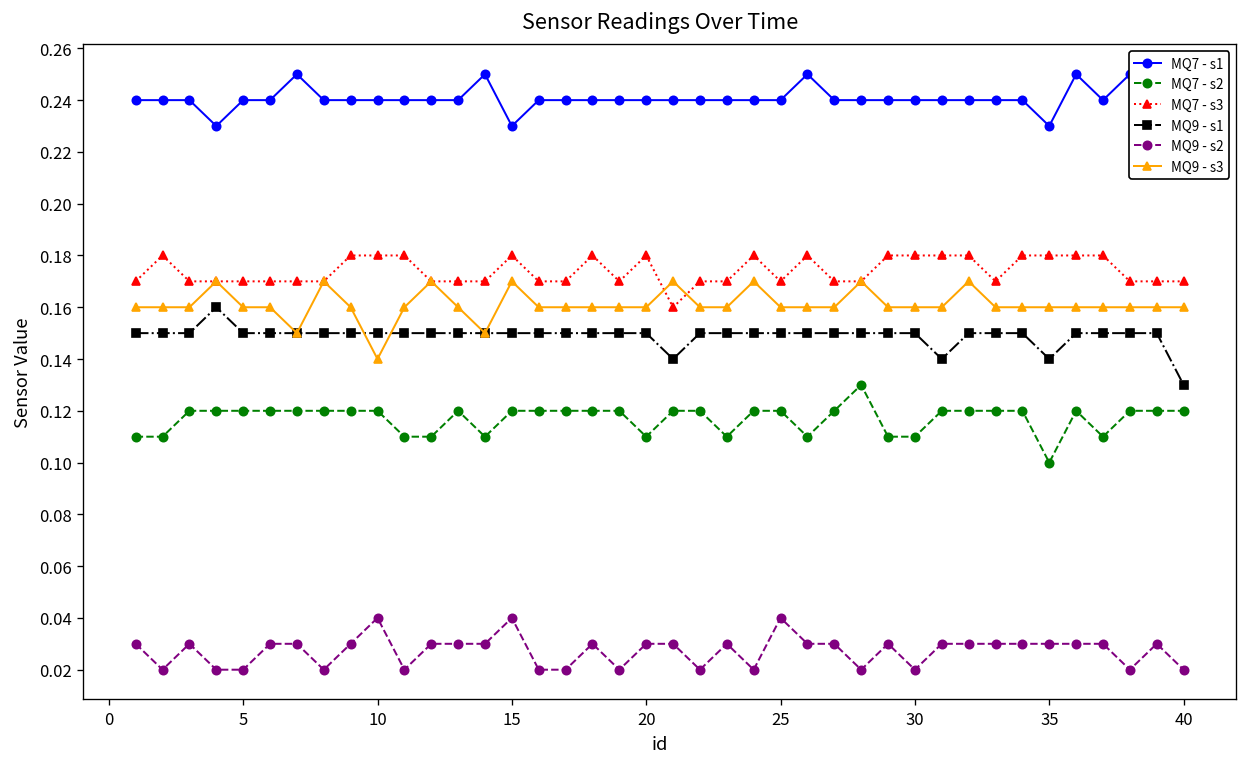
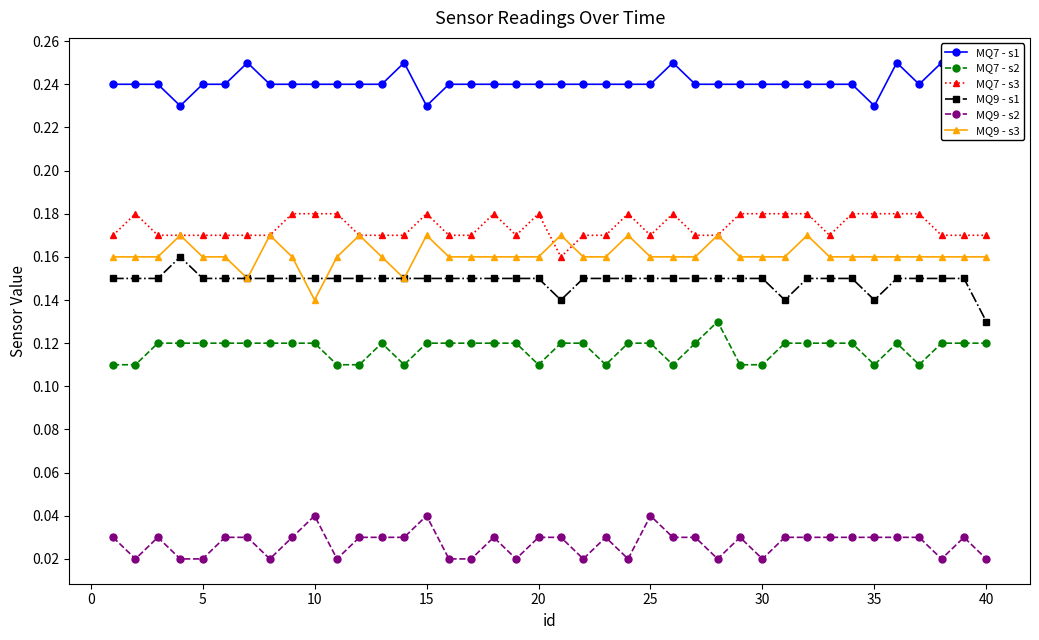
  {
    "MQ7 - s1": {
      "5": 0.24,
      "10": 0.24,
      "15": 0.23,
      "20": 0.24,
      "25": 0.24,
      "30": 0.24,
      "35": 0.23
    },
    "MQ7 - s2": {
      "5": 0.12,
      "10": 0.12,
      "15": 0.12,
      "20": 0.11,
      "25": 0.12,
      "30": 0.11,
-     "35": 0.10,
+     "35": 0.11,
      "40": 0.12
    },
    "MQ7 - s3": {
      "5": 0.17,
      "10": 0.18,
      "15": 0.18,
      "20": 0.18,
      "25": 0.17,
      "30": 0.18,
      "35": 0.18,
      "40": 0.17
    },
    "MQ9 - s1": {
      "5": 0.15,
      "10": 0.15,
      "15": 0.15,
      "20": 0.15,
      "25": 0.15,
      "30": 0.15,
      "35": 0.14,
      "40": 0.13
    },
    "MQ9 - s2": {
      "5": 0.02,
      "10": 0.04,
      "15": 0.04,
      "20": 0.03,
      "25": 0.04,
      "30": 0.02,
      "35": 0.03,
      "40": 0.02
    },
    "MQ9 - s3": {
      "5": 0.16,
      "10": 0.14,
      "15": 0.17,
      "20": 0.16,
      "25": 0.16,
      "30": 0.16,
      "35": 0.16,
      "40": 0.16
    }
  }
